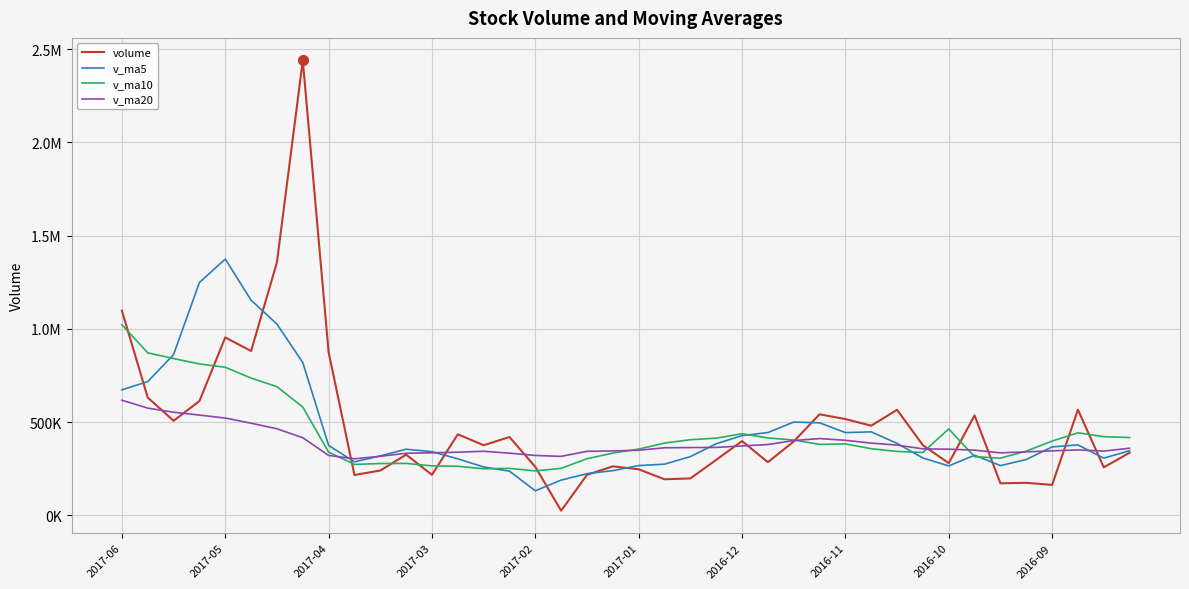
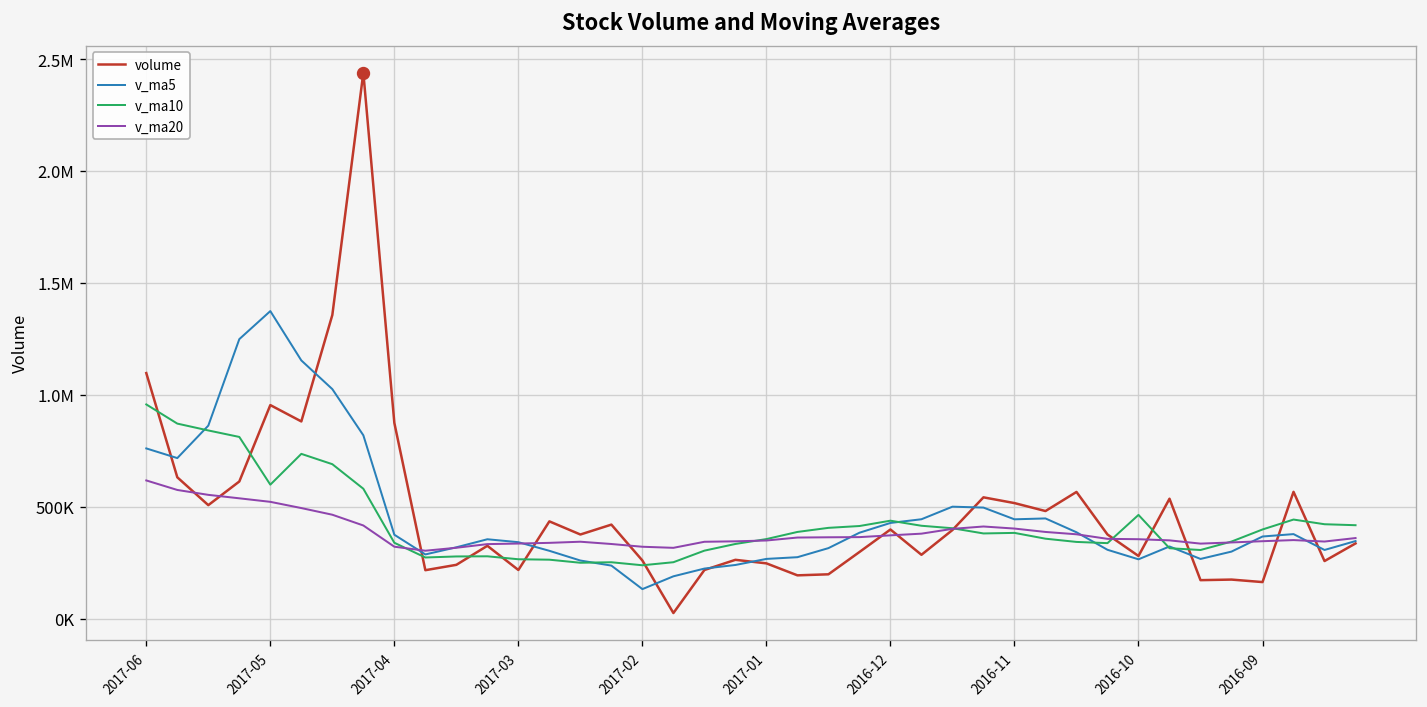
  {
    "v_ma5": {
-     "2017-06": 670000,
+     "2017-06": 760000,
      "2017-05": 1370000,
      "2017-04": 380000,
      "2017-02": 130000,
      "2017-01": 270000,
      "2016-11": 440000,
      "2016-10": 270000,
      "2016-09": 370000
    },
    "v_ma10": {
-     "2017-06": 1020000,
-     "2017-05": 790000,
+     "2017-06": 960000,
+     "2017-05": 600000,
      "2017-04": 340000,
      "2017-03": 270000,
      "2017-02": 240000,
      "2016-11": 380000,
      "2016-10": 460000,
      "2016-09": 400000
    },
    "v_ma20": {
      "2017-06": 620000,
      "2017-05": 520000,
      "2017-04": 320000,
      "2017-02": 320000,
      "2016-12": 370000,
      "2016-11": 400000,
      "2016-10": 360000,
      "2016-09": 350000
    }
  }
